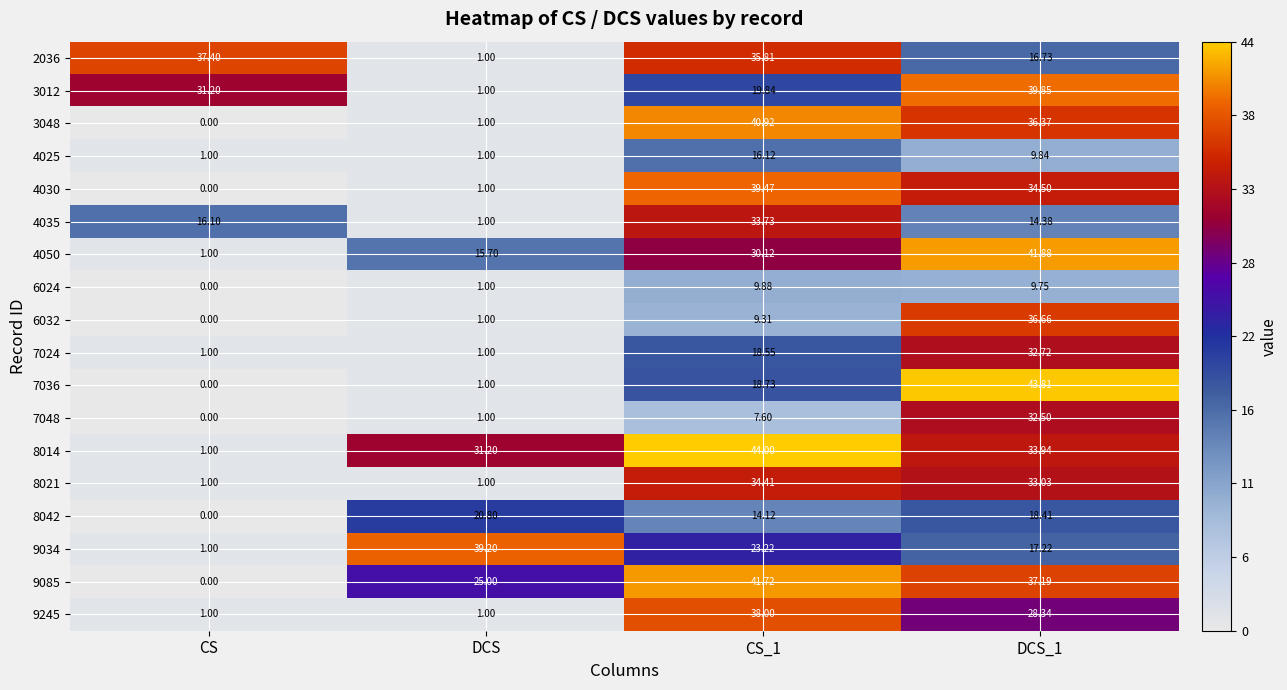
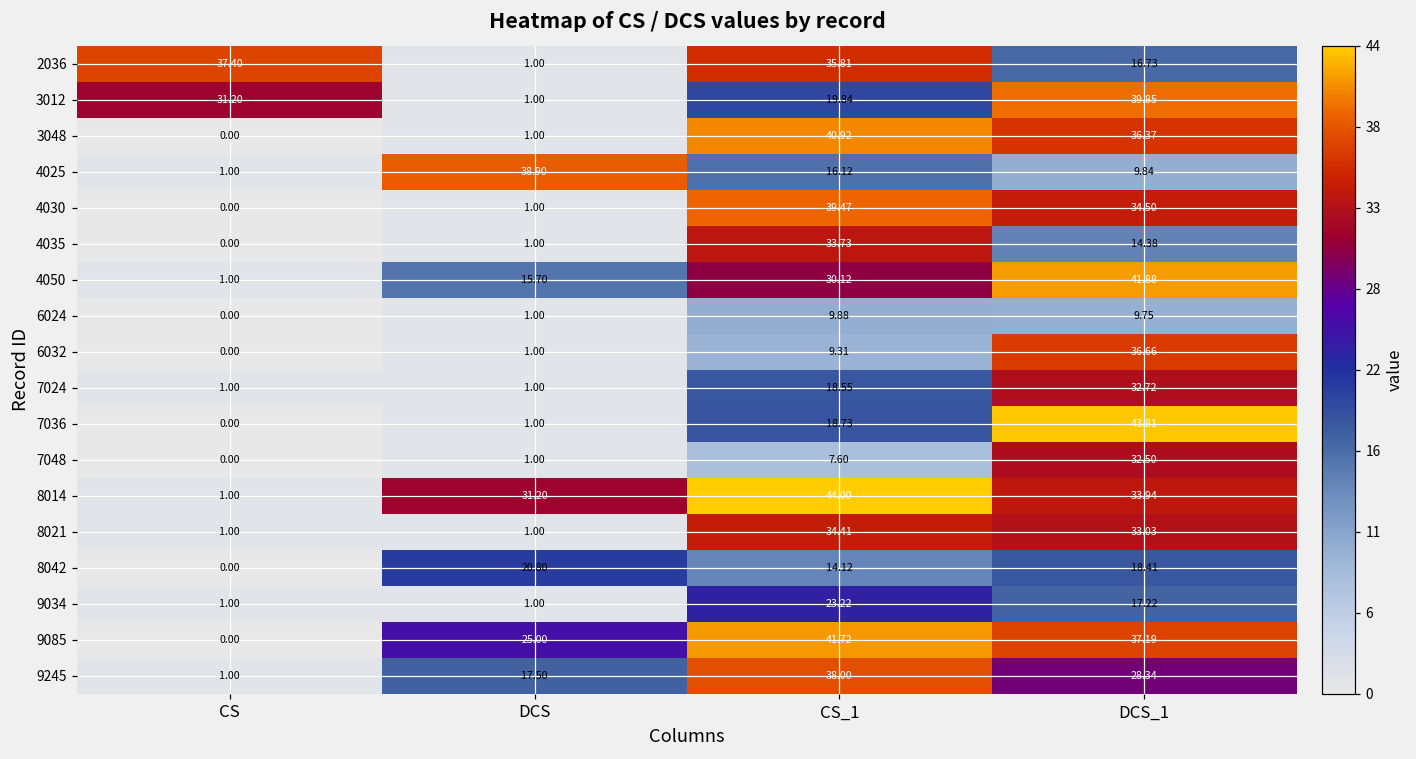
  {
    "2036": {
      "CS": 37.40,
      "DCS": 1.00,
      "CS_1": 35.81,
      "DCS_1": 16.73
    },
    "3012": {
      "CS": 31.20,
      "DCS": 1.00,
      "CS_1": 19.84,
      "DCS_1": 39.85
    },
    "3048": {
      "CS": 0.00,
      "DCS": 1.00,
      "CS_1": 40.92,
      "DCS_1": 36.37
    },
    "4025": {
      "CS": 1.00,
-     "DCS": 1.00,
+     "DCS": 38.90,
      "CS_1": 16.12,
      "DCS_1": 9.84
    },
    "4030": {
      "CS": 0.00,
      "DCS": 1.00,
      "CS_1": 39.47,
      "DCS_1": 34.50
    },
    "4035": {
-     "CS": 16.10,
+     "CS": 0.00,
      "DCS": 1.00,
      "CS_1": 33.73,
      "DCS_1": 14.38
    },
    "4050": {
      "CS": 1.00,
      "DCS": 15.70,
      "CS_1": 30.12,
      "DCS_1": 41.88
    },
    "6024": {
      "CS": 0.00,
      "DCS": 1.00,
      "CS_1": 9.88,
      "DCS_1": 9.75
    },
    "6032": {
      "CS": 0.00,
      "DCS": 1.00,
      "CS_1": 9.31,
      "DCS_1": 36.66
    },
    "7024": {
      "CS": 1.00,
      "DCS": 1.00,
      "CS_1": 18.55,
      "DCS_1": 32.72
    },
    "7036": {
      "CS": 0.00,
      "DCS": 1.00,
      "CS_1": 18.73,
      "DCS_1": 43.81
    },
    "7048": {
      "CS": 0.00,
      "DCS": 1.00,
      "CS_1": 7.60,
      "DCS_1": 32.50
    },
    "8014": {
      "CS": 1.00,
      "DCS": 31.20,
      "CS_1": 44.00,
      "DCS_1": 33.94
    },
    "8021": {
      "CS": 1.00,
      "DCS": 1.00,
      "CS_1": 34.41,
      "DCS_1": 33.03
    },
    "8042": {
      "CS": 0.00,
      "DCS": 20.80,
      "CS_1": 14.12,
      "DCS_1": 18.41
    },
    "9034": {
      "CS": 1.00,
-     "DCS": 39.20,
+     "DCS": 1.00,
      "CS_1": 23.22,
      "DCS_1": 17.22
    },
    "9085": {
      "CS": 0.00,
      "DCS": 25.00,
      "CS_1": 41.72,
      "DCS_1": 37.19
    },
    "9245": {
      "CS": 1.00,
-     "DCS": 1.00,
+     "DCS": 17.50,
      "CS_1": 38.00,
      "DCS_1": 28.34
    }
  }
